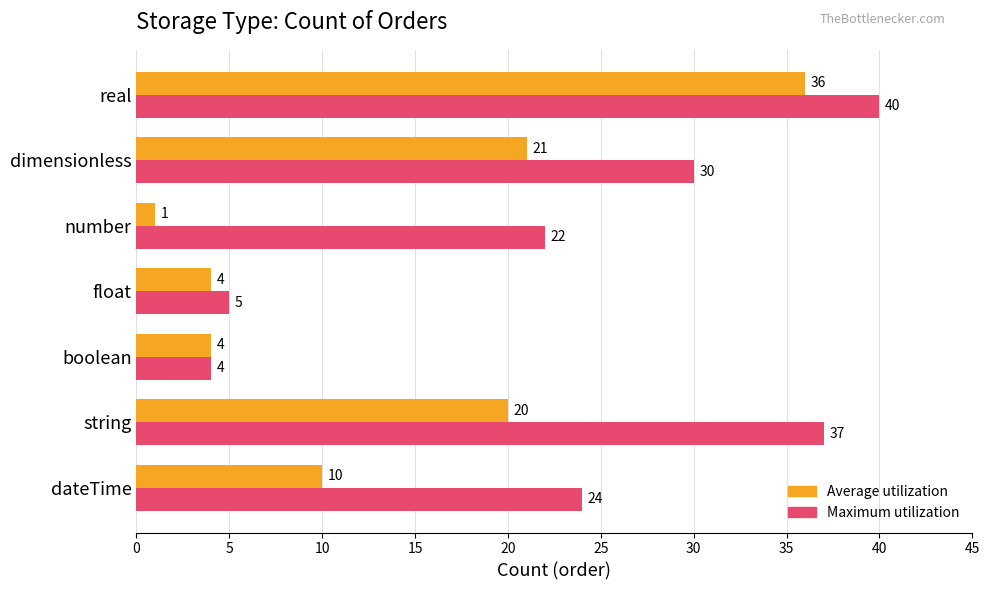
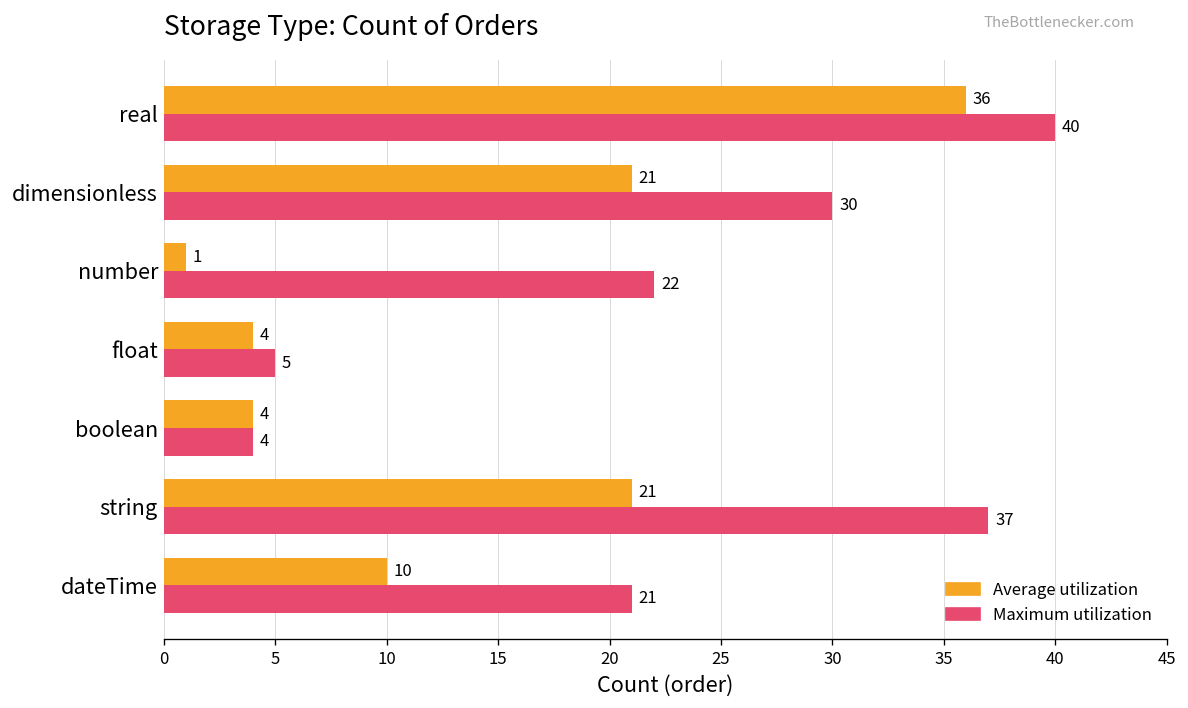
  {
    "Average utilization": {
      "real": 36,
      "dimensionless": 21,
      "number": 1,
      "float": 4,
      "boolean": 4,
-     "string": 20,
+     "string": 21,
      "dateTime": 10
    },
    "Maximum utilization": {
      "real": 40,
      "dimensionless": 30,
      "number": 22,
      "float": 5,
      "boolean": 4,
      "string": 37,
-     "dateTime": 24
+     "dateTime": 21
    }
  }
